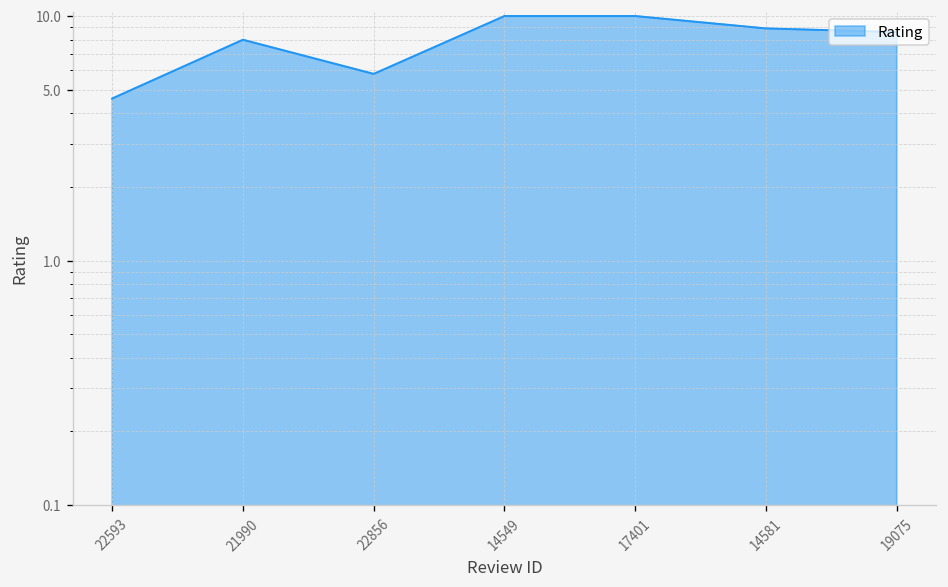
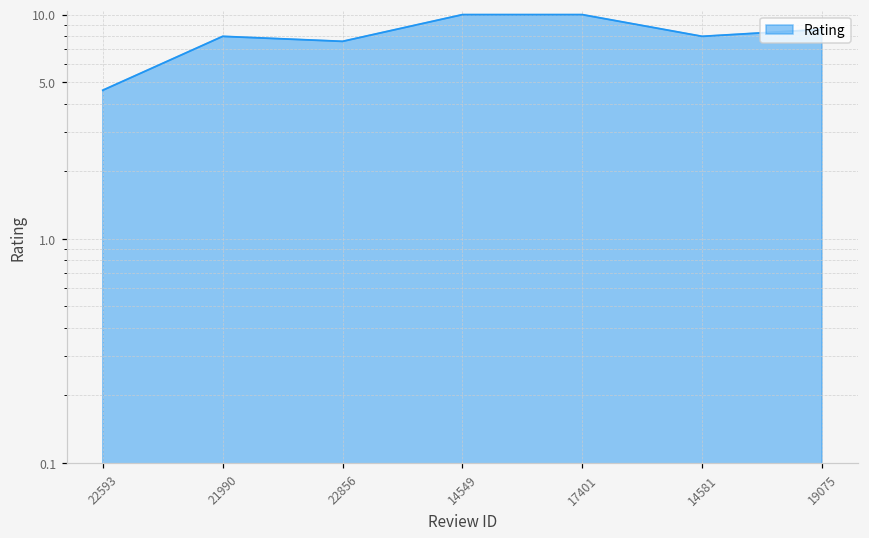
  {
    "22593": 4.6,
    "21990": 8.0,
-   "22856": 5.8,
+   "22856": 7.6,
    "14549": 10,
    "17401": 10,
-   "14581": 9
+   "14581": 8.0
  }
